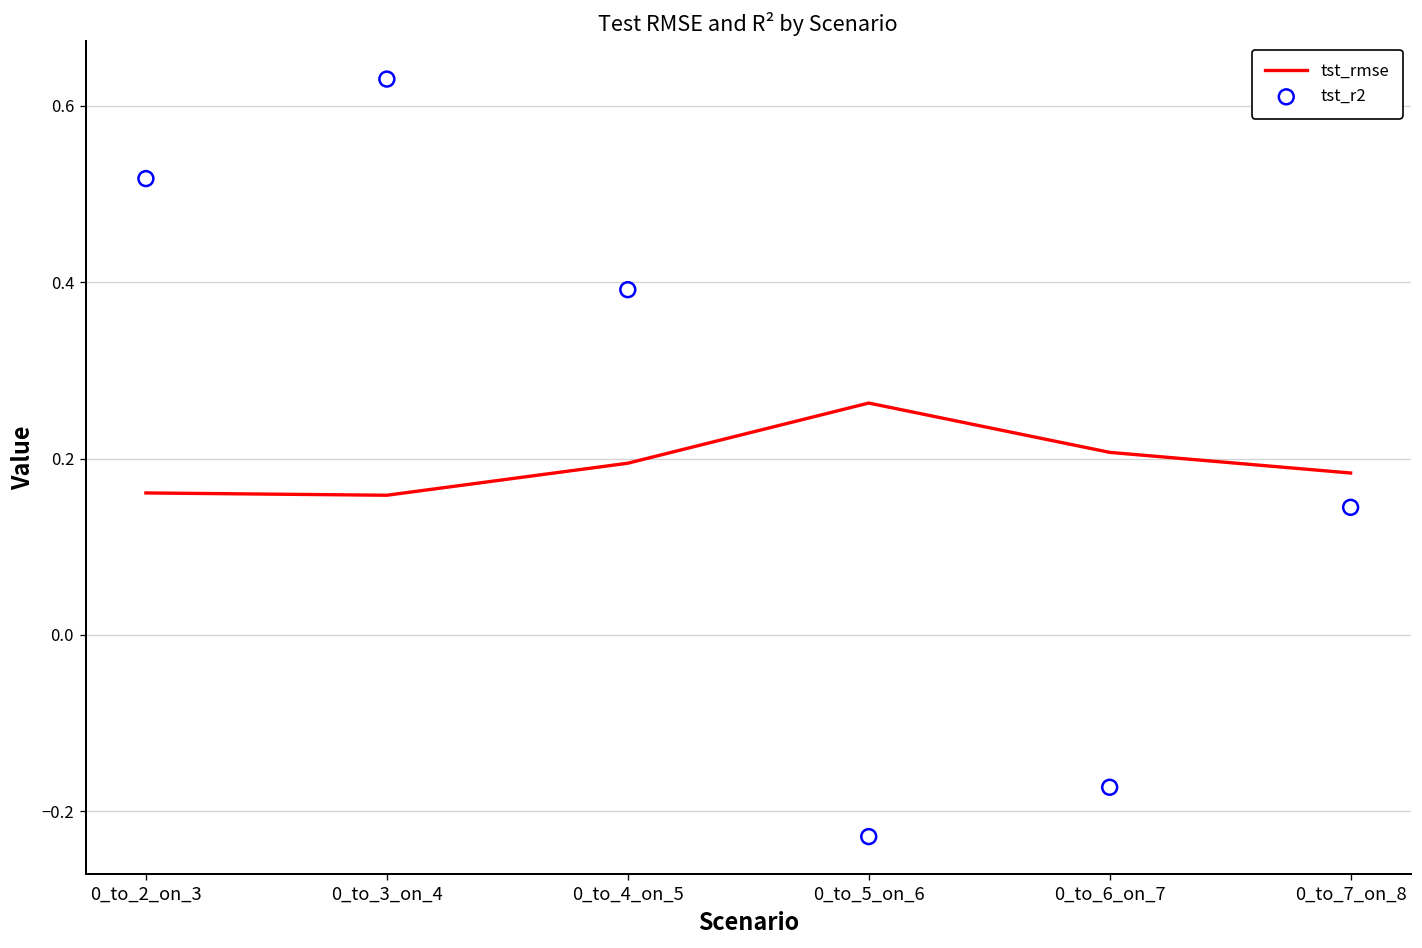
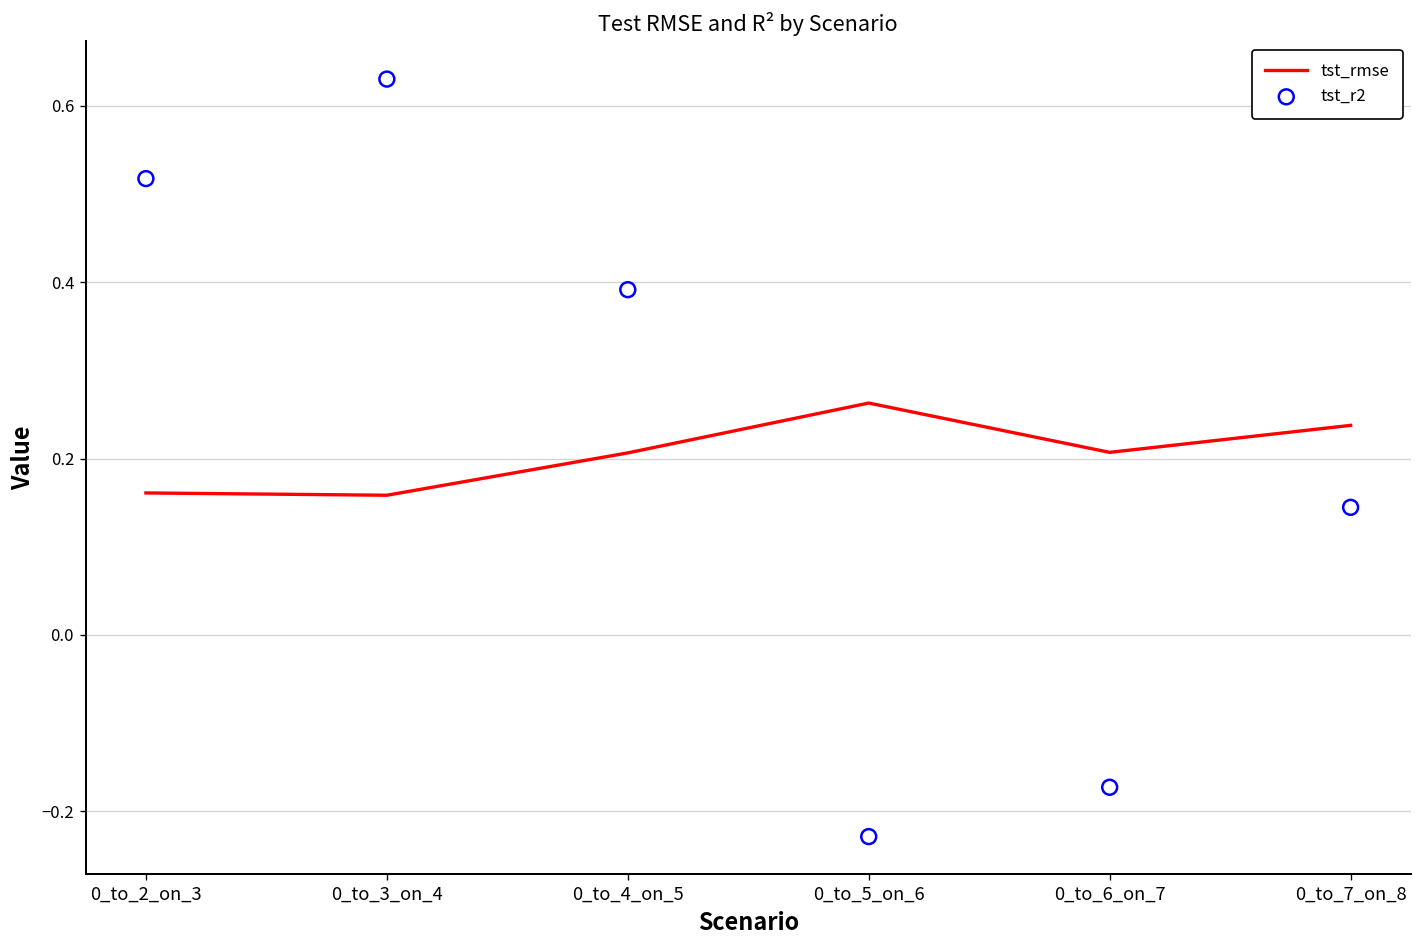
  {
    "tst_rmse": {
      "0_to_2_on_3": 0.16,
      "0_to_3_on_4": 0.16,
-     "0_to_4_on_5": 0.19,
+     "0_to_4_on_5": 0.21,
      "0_to_5_on_6": 0.26,
      "0_to_6_on_7": 0.21,
-     "0_to_7_on_8": 0.18
+     "0_to_7_on_8": 0.24
    }
  }
